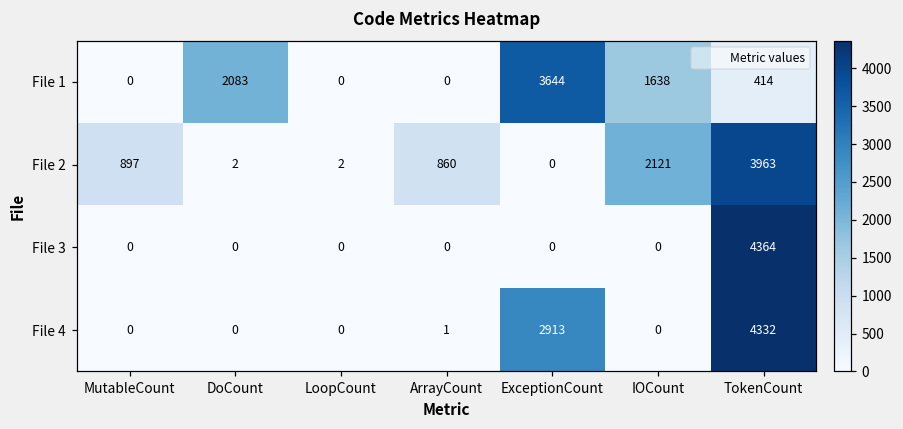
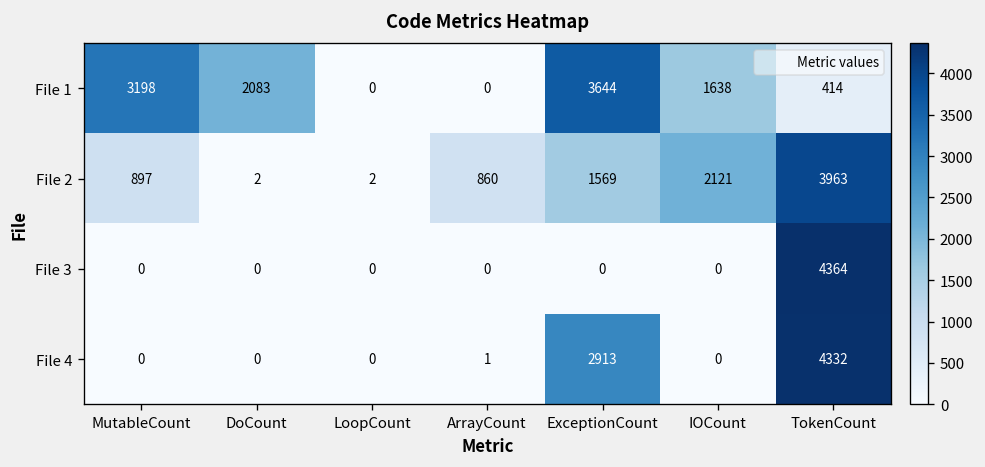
  {
    "File 1": {
-     "MutableCount": 0,
+     "MutableCount": 3198,
      "DoCount": 2083,
      "LoopCount": 0,
      "ArrayCount": 0,
      "ExceptionCount": 3644,
      "IOCount": 1638,
      "TokenCount": 414
    },
    "File 2": {
      "MutableCount": 897,
      "DoCount": 2,
      "LoopCount": 2,
      "ArrayCount": 860,
-     "ExceptionCount": 0,
+     "ExceptionCount": 1569,
      "IOCount": 2121,
      "TokenCount": 3963
    },
    "File 3": {
      "MutableCount": 0,
      "DoCount": 0,
      "LoopCount": 0,
      "ArrayCount": 0,
      "ExceptionCount": 0,
      "IOCount": 0,
      "TokenCount": 4364
    },
    "File 4": {
      "MutableCount": 0,
      "DoCount": 0,
      "LoopCount": 0,
      "ArrayCount": 1,
      "ExceptionCount": 2913,
      "IOCount": 0,
      "TokenCount": 4332
    }
  }
